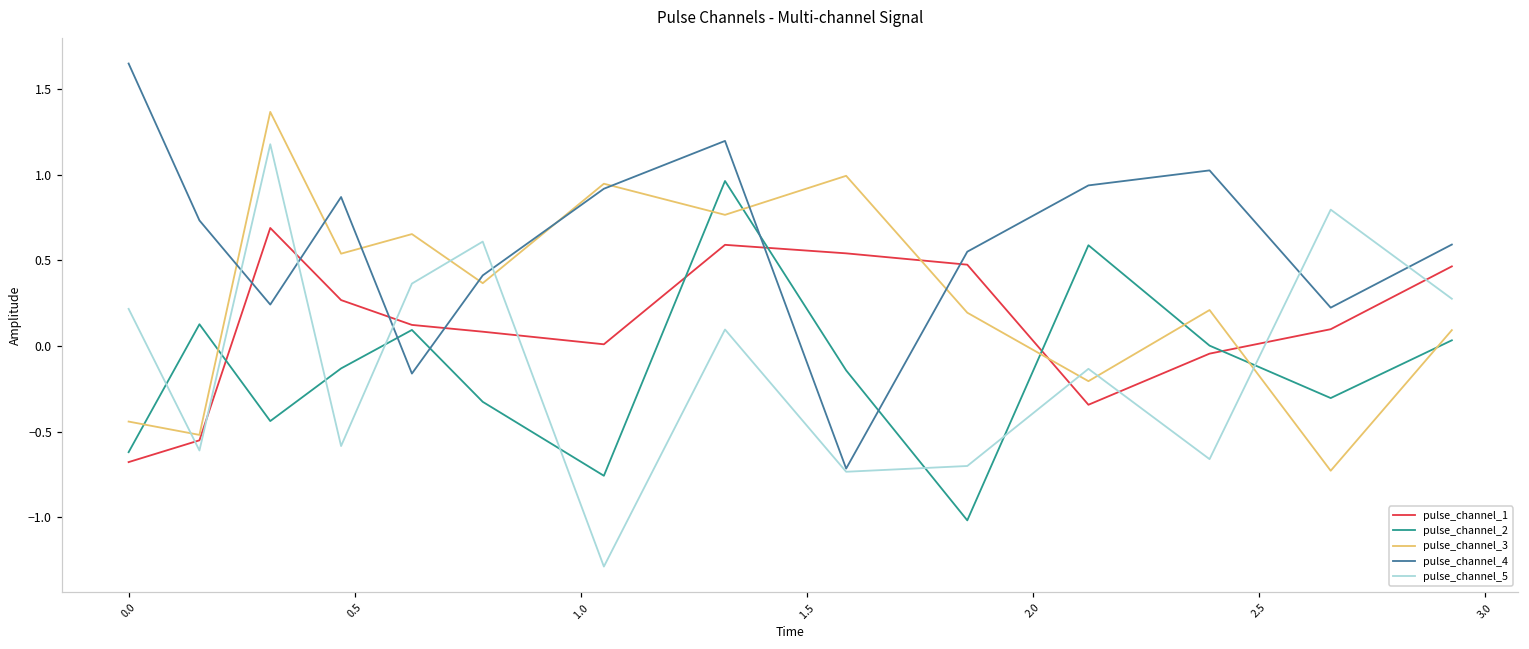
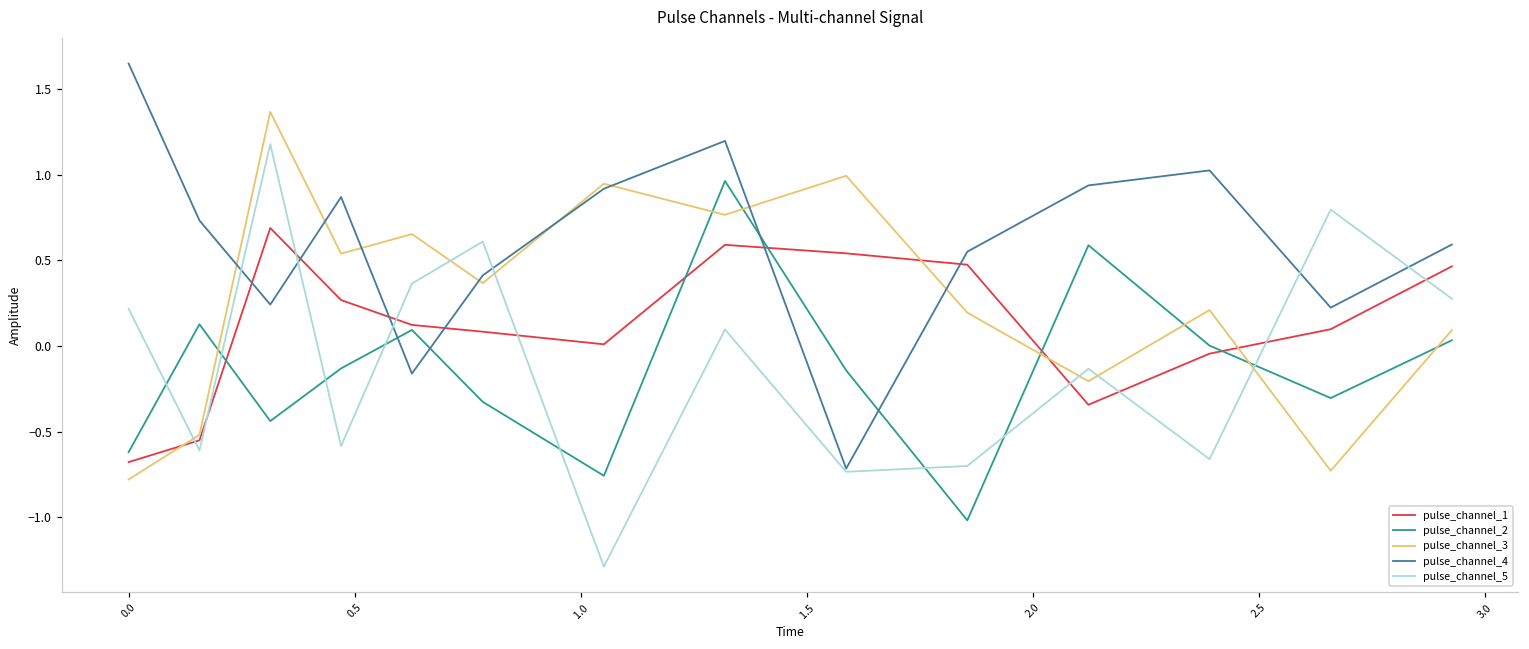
  {
    "pulse_channel_1": {
      "0.0": -0.68
    },
    "pulse_channel_3": {
-     "0.0": -0.44
+     "0.0": -0.78
    },
    "pulse_channel_5": {
      "0.0": 0.22
    }
  }
